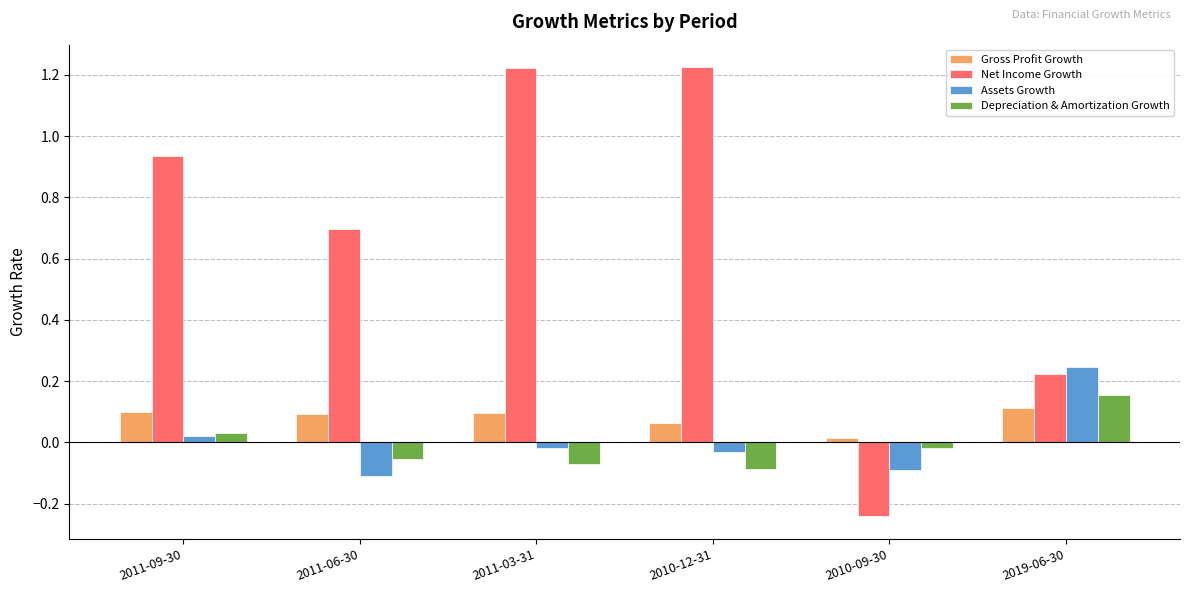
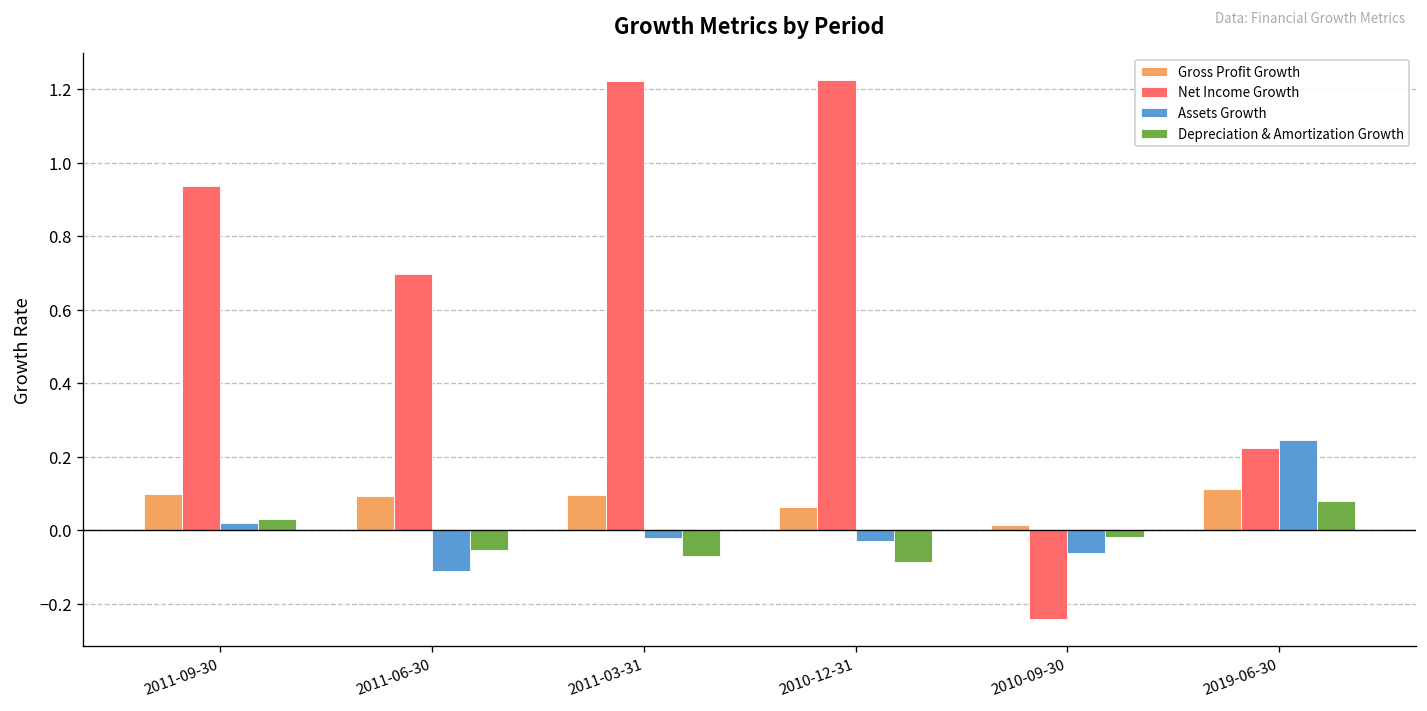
  {
    "Assets Growth": {
      "2011-09-30": 0.02,
      "2011-06-30": -0.11,
      "2011-03-31": -0.02,
      "2010-12-31": -0.03,
-     "2010-09-30": -0.09,
+     "2010-09-30": -0.06,
      "2019-06-30": 0.25
    },
    "Depreciation & Amortization Growth": {
      "2011-09-30": 0.03,
      "2011-06-30": -0.06,
      "2011-03-31": -0.07,
      "2010-12-31": -0.09,
      "2010-09-30": -0.02,
-     "2019-06-30": 0.15
+     "2019-06-30": 0.08
    }
  }
